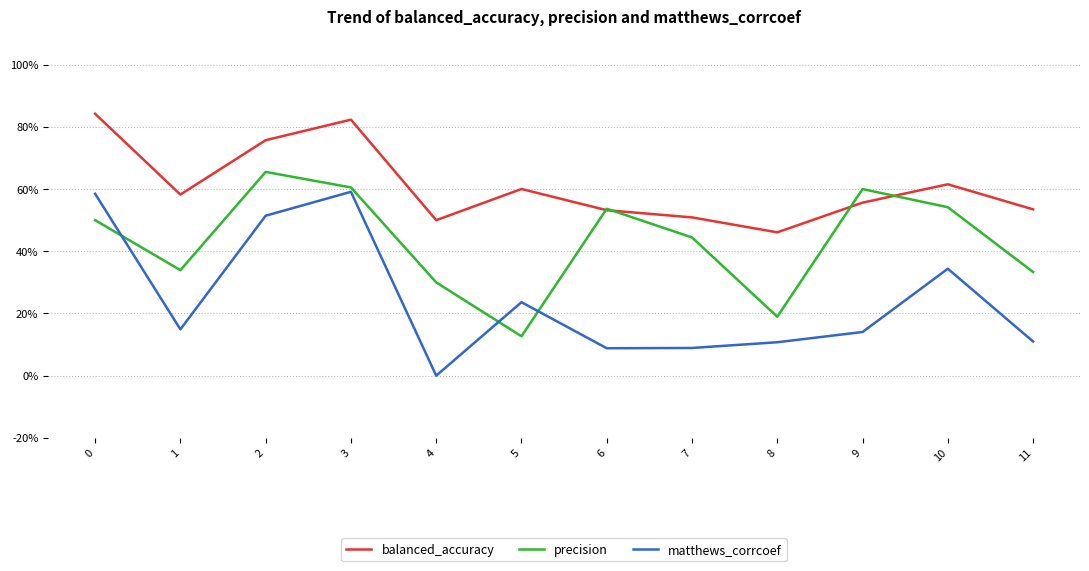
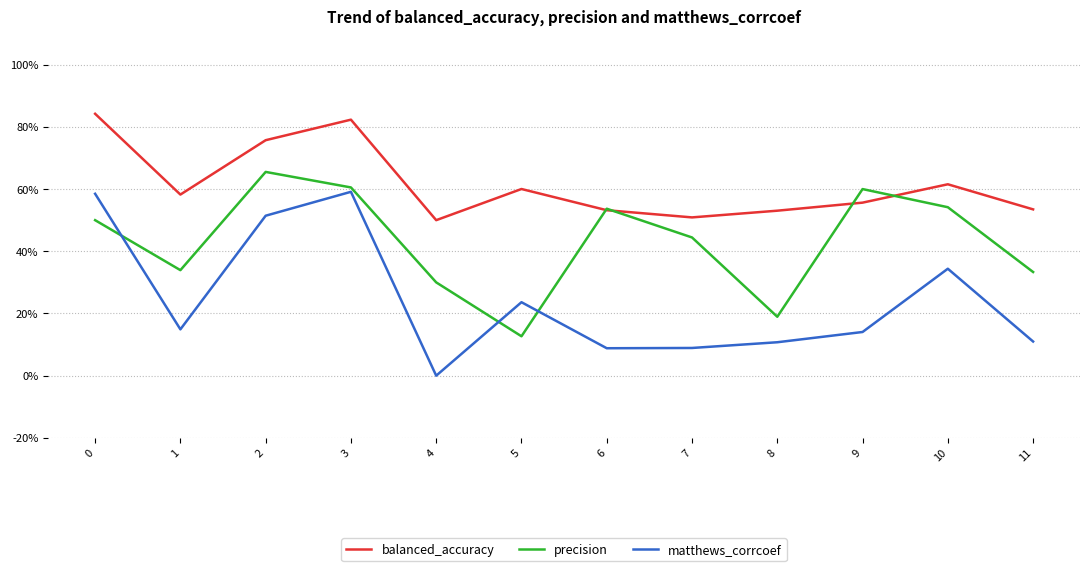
  {
    "balanced_accuracy": {
      "0": "84%",
      "1": "58%",
      "2": "76%",
      "3": "82%",
      "4": "50%",
      "5": "60%",
      "7": "51%",
-     "8": "46%",
+     "8": "53%",
      "9": "56%",
      "10": "62%",
      "11": "53%"
    },
    "precision": {
      "0": "50%",
      "1": "34%",
      "2": "66%",
      "3": "61%",
      "4": "30%",
      "5": "13%",
      "7": "44%",
      "8": "19%",
      "9": "60%",
      "10": "54%",
      "11": "33%"
    },
    "matthews_corrcoef": {
      "0": "58%",
      "1": "15%",
      "2": "51%",
      "3": "59%",
      "4": "0%",
      "5": "24%",
      "6": "9%",
      "7": "9%",
      "8": "11%",
      "9": "14%",
      "10": "34%",
      "11": "11%"
    }
  }
